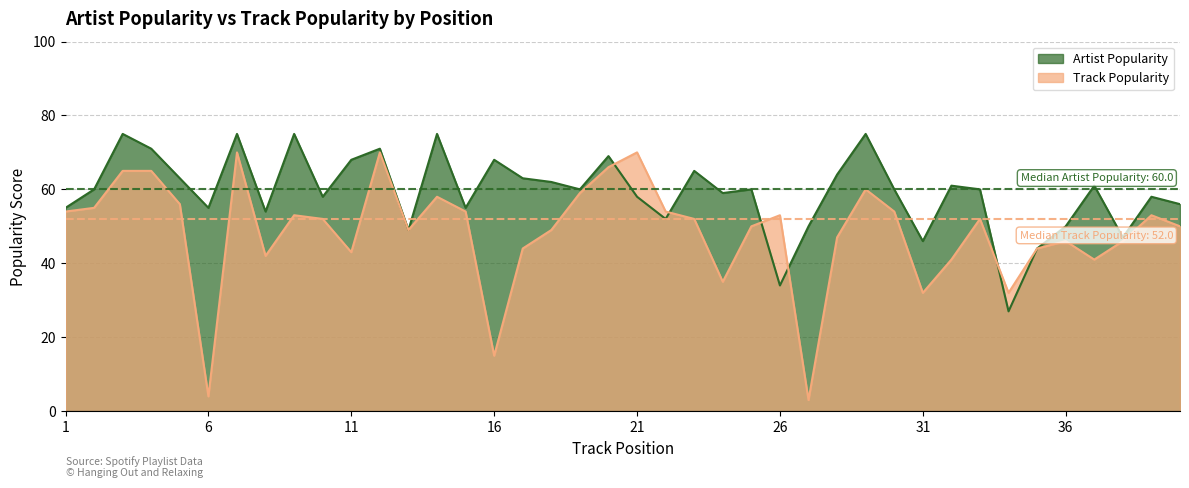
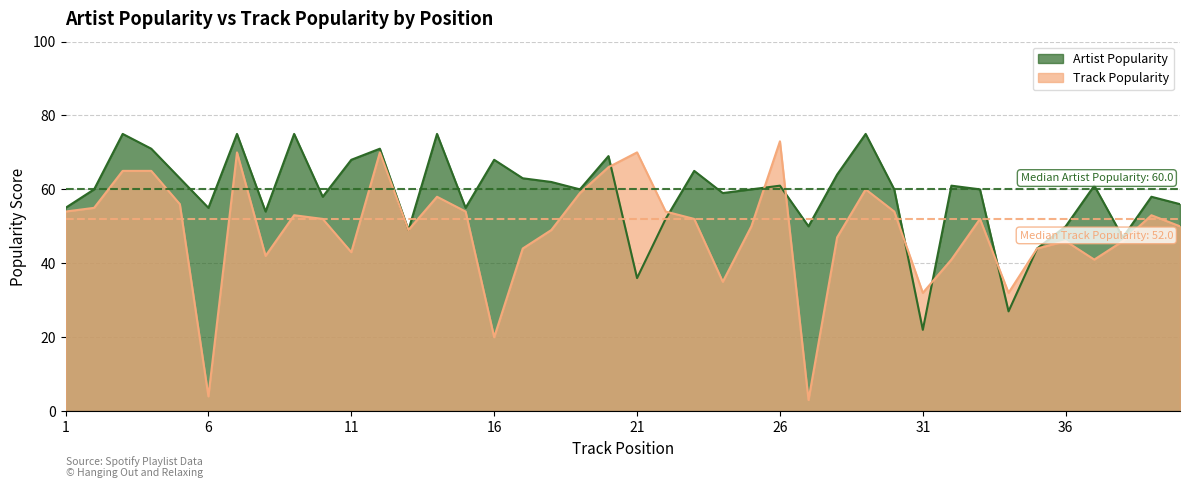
  {
    "Artist Popularity": {
      "1": 55,
      "6": 55,
      "11": 68,
      "16": 68,
-     "21": 58,
-     "26": 34,
-     "31": 46,
+     "21": 36,
+     "26": 61,
+     "31": 22,
      "36": 50
    },
    "Track Popularity": {
      "1": 54,
      "6": 4,
      "11": 43,
-     "16": 15,
+     "16": 20,
      "21": 70,
-     "26": 53,
+     "26": 73,
      "31": 32
    }
  }
